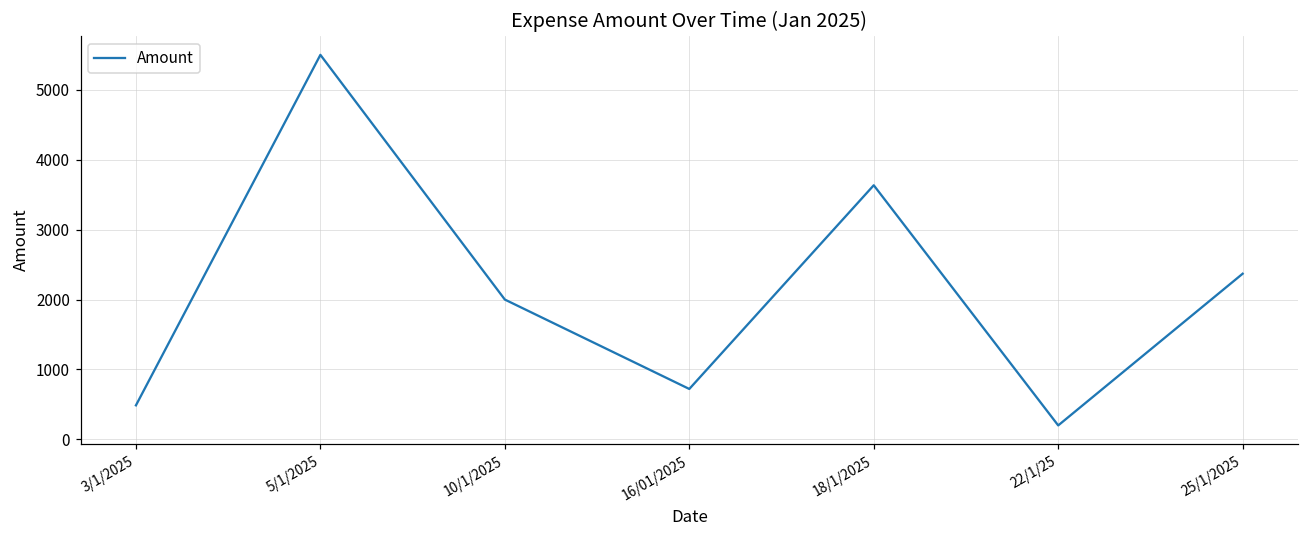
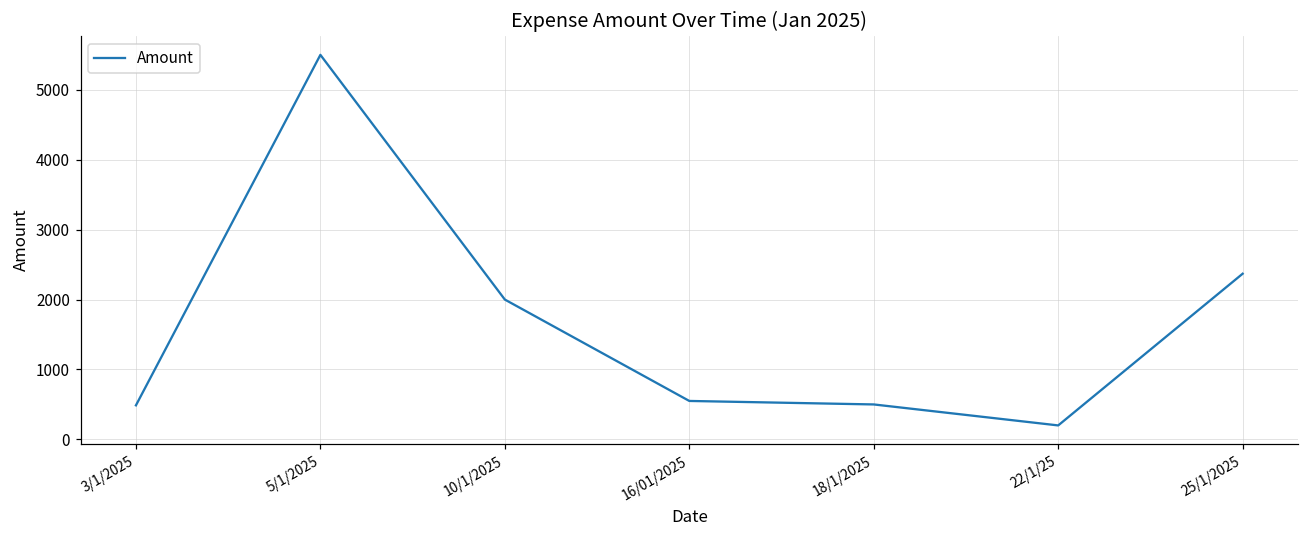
  {
    "3/1/2025": 500,
    "5/1/2025": 5500,
    "10/1/2025": 2000,
-   "16/01/2025": 700,
-   "18/1/2025": 3600,
+   "16/01/2025": 600,
+   "18/1/2025": 500,
    "22/1/25": 200,
    "25/1/2025": 2400
  }
